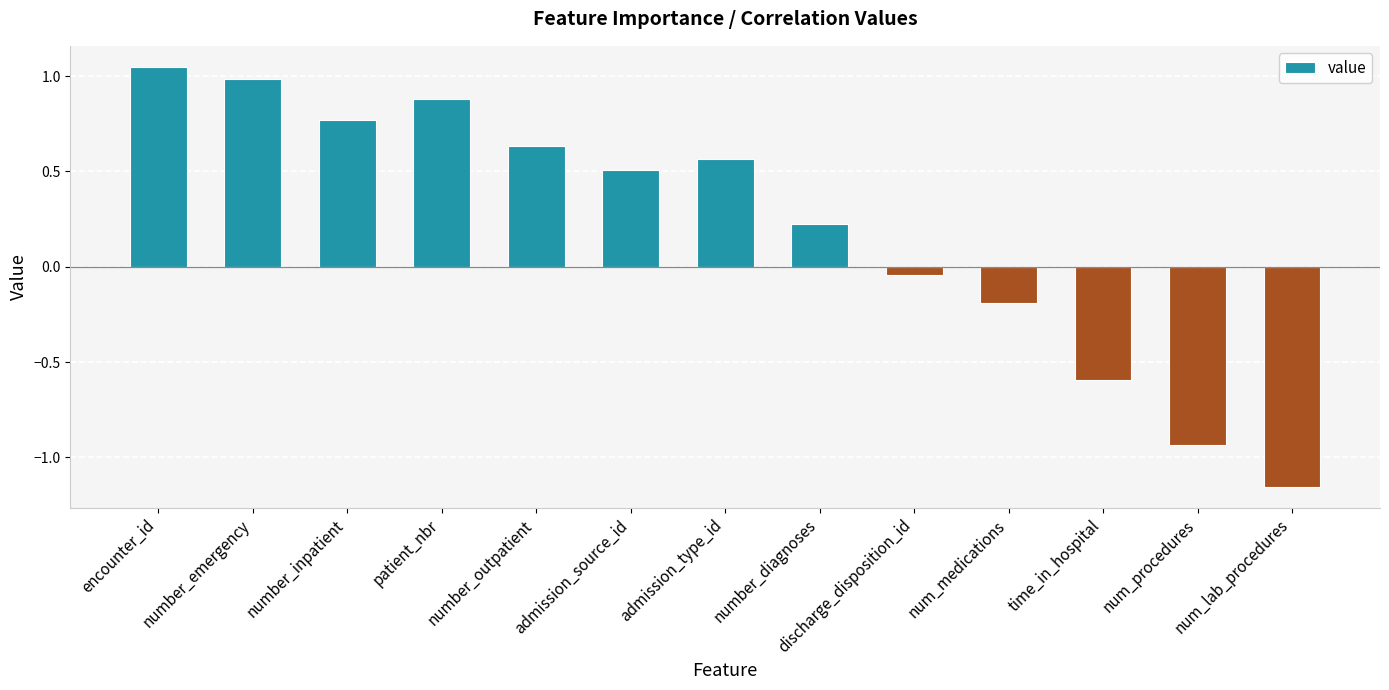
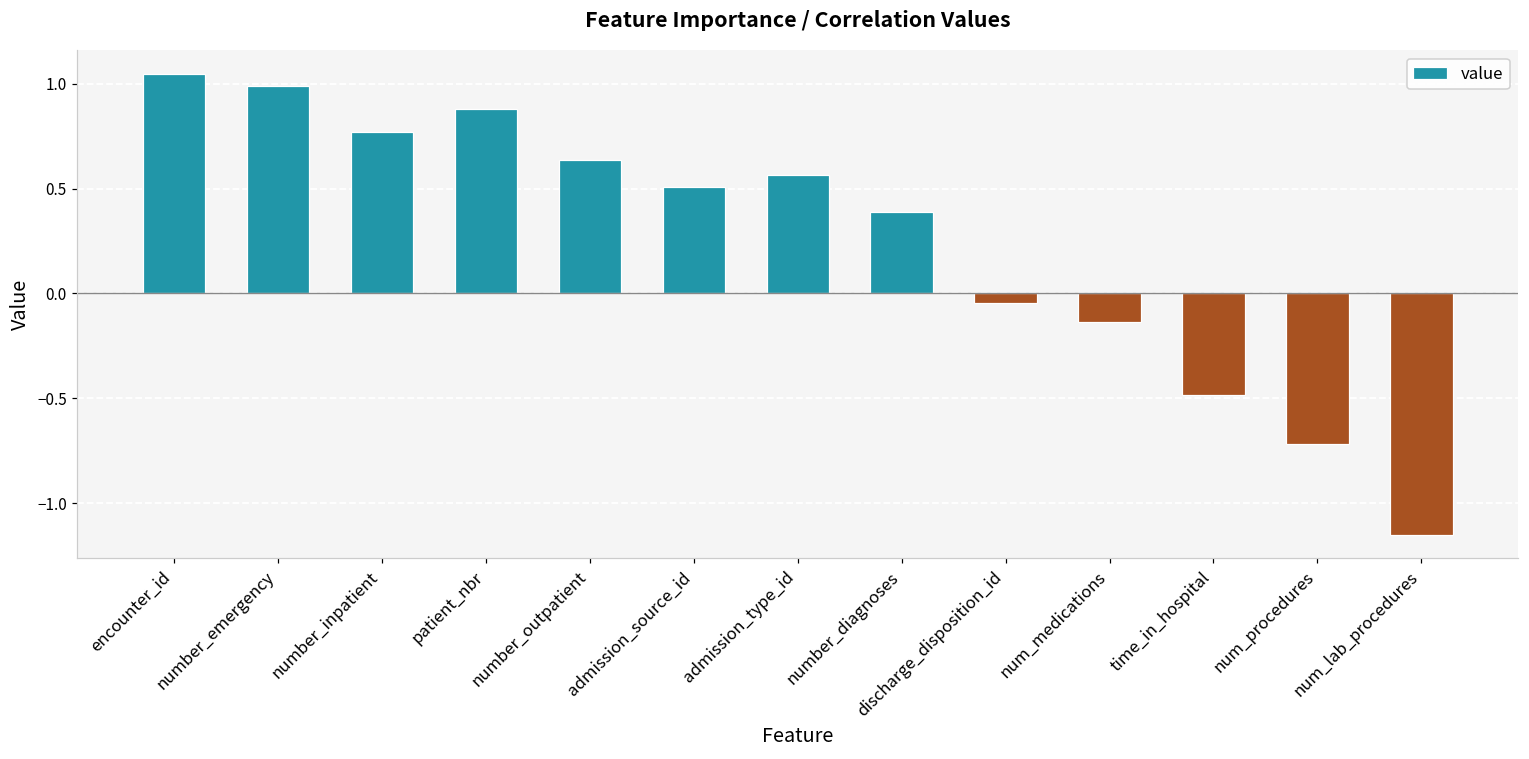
  {
    "encounter_id": 1.05,
    "number_emergency": 0.99,
    "number_inpatient": 0.77,
    "patient_nbr": 0.88,
    "number_outpatient": 0.63,
    "admission_source_id": 0.51,
    "admission_type_id": 0.57,
-   "number_diagnoses": 0.22,
+   "number_diagnoses": 0.39,
    "discharge_disposition_id": -0.04,
-   "num_medications": -0.19,
-   "time_in_hospital": -0.59,
-   "num_procedures": -0.94,
+   "num_medications": -0.14,
+   "time_in_hospital": -0.49,
+   "num_procedures": -0.72,
    "num_lab_procedures": -1.15
  }
